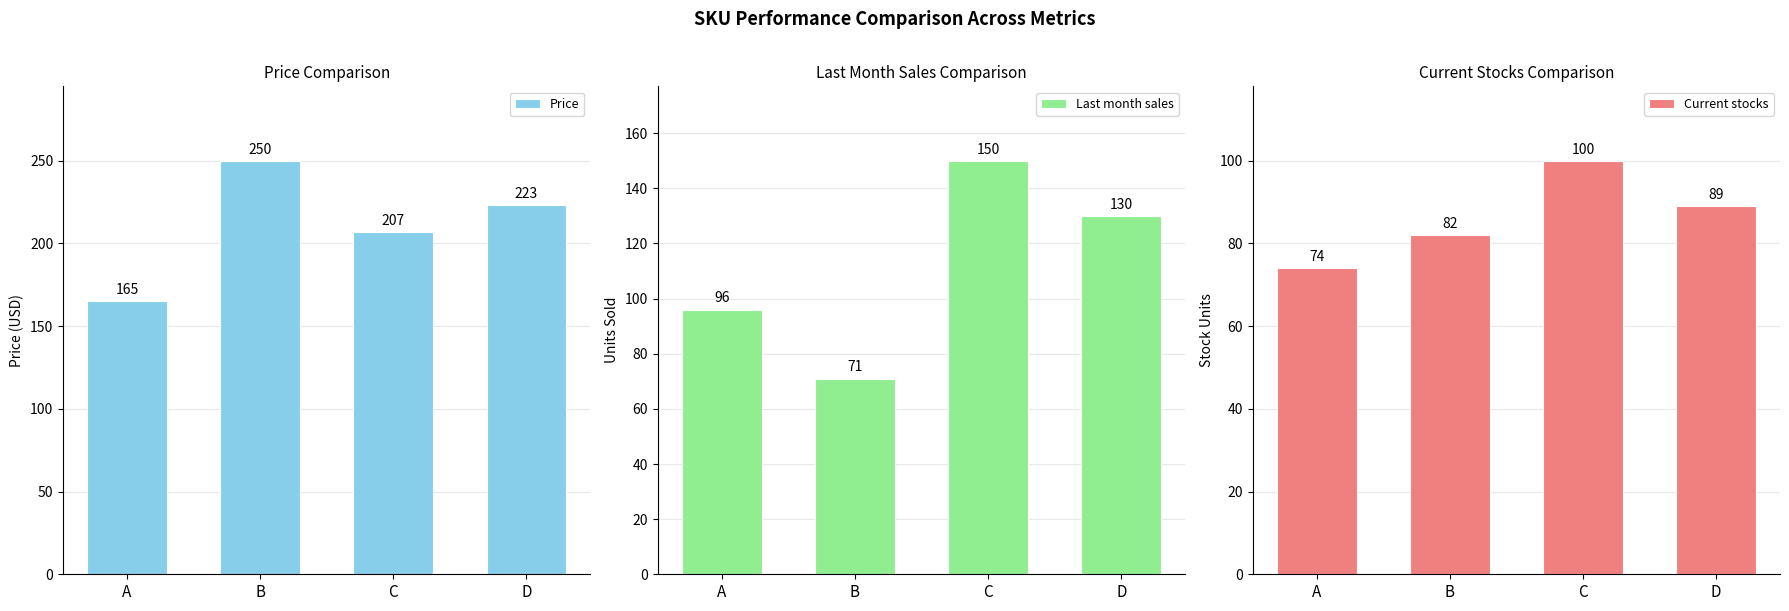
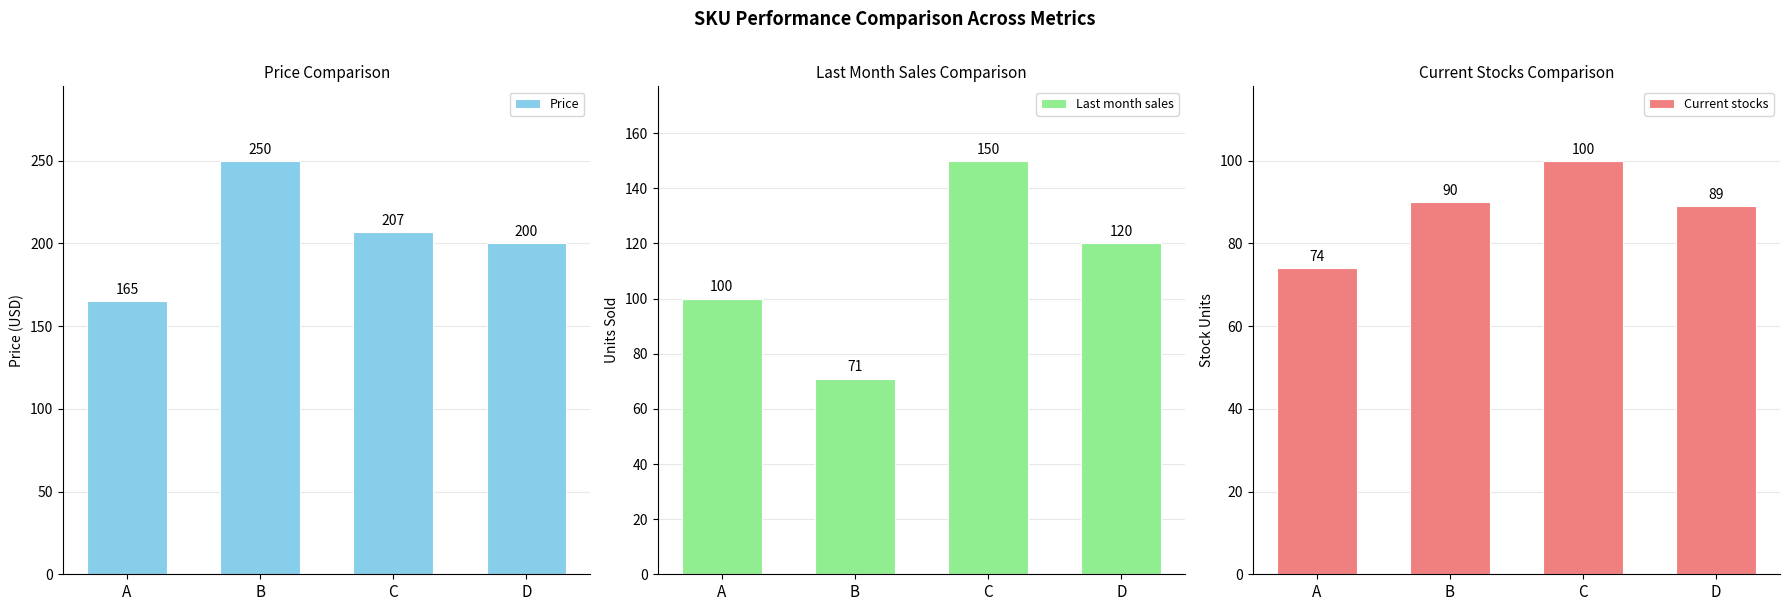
  {
    "Price Comparison": {
      "A": 165,
      "B": 250,
      "C": 207,
-     "D": 223
+     "D": 200
    },
    "Last Month Sales Comparison": {
-     "A": 96,
+     "A": 100,
      "B": 71,
      "C": 150,
-     "D": 130
+     "D": 120
    },
    "Current Stocks Comparison": {
      "A": 74,
-     "B": 82,
+     "B": 90,
      "C": 100,
      "D": 89
    }
  }
